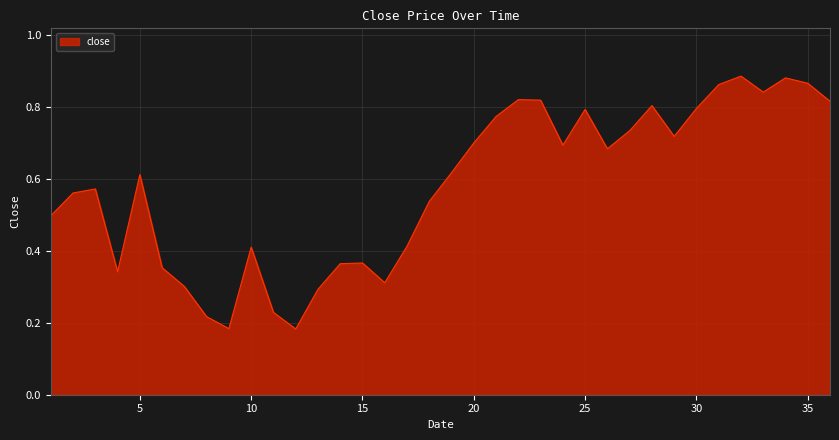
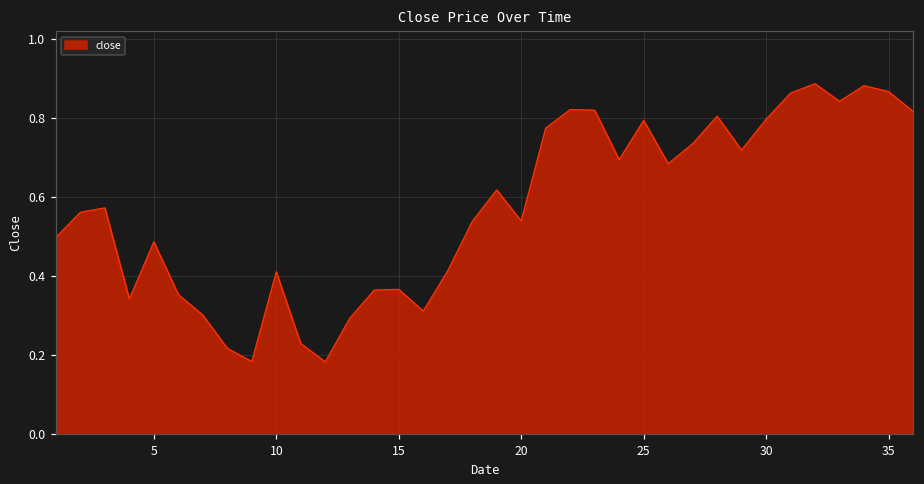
  {
-   "5": 0.61,
+   "5": 0.49,
    "10": 0.41,
    "15": 0.37,
-   "20": 0.70,
+   "20": 0.54,
    "25": 0.79,
    "30": 0.80,
    "35": 0.87
  }
